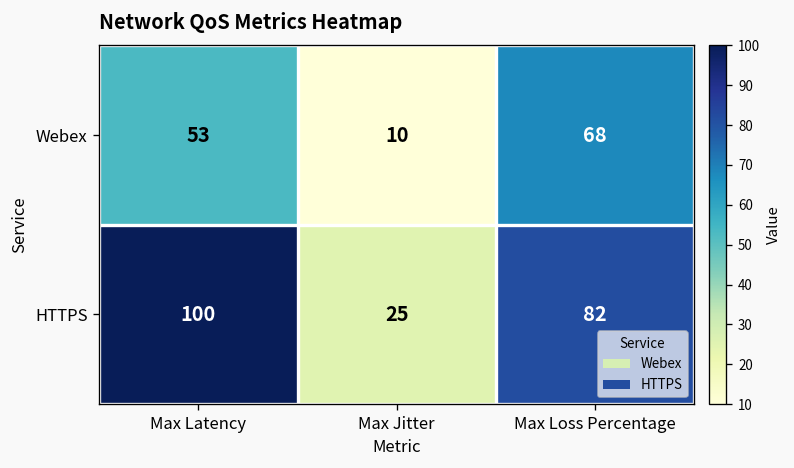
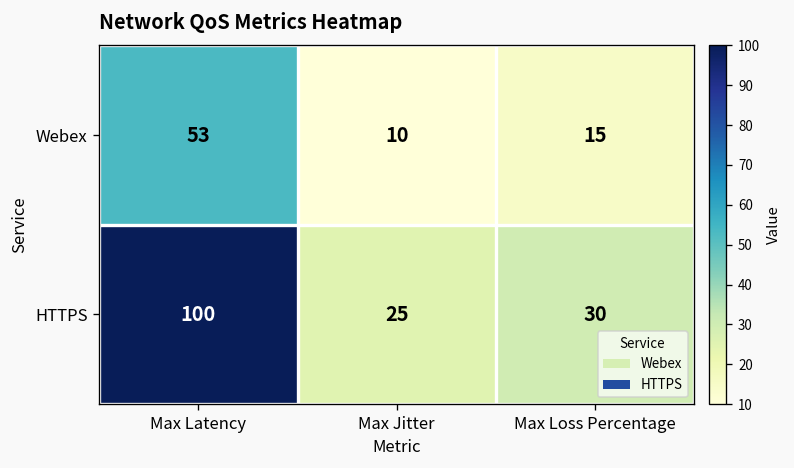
  {
    "Webex": {
      "Max Latency": 53,
      "Max Jitter": 10,
-     "Max Loss Percentage": 68
+     "Max Loss Percentage": 15
    },
    "HTTPS": {
      "Max Latency": 100,
      "Max Jitter": 25,
-     "Max Loss Percentage": 82
+     "Max Loss Percentage": 30
    }
  }
